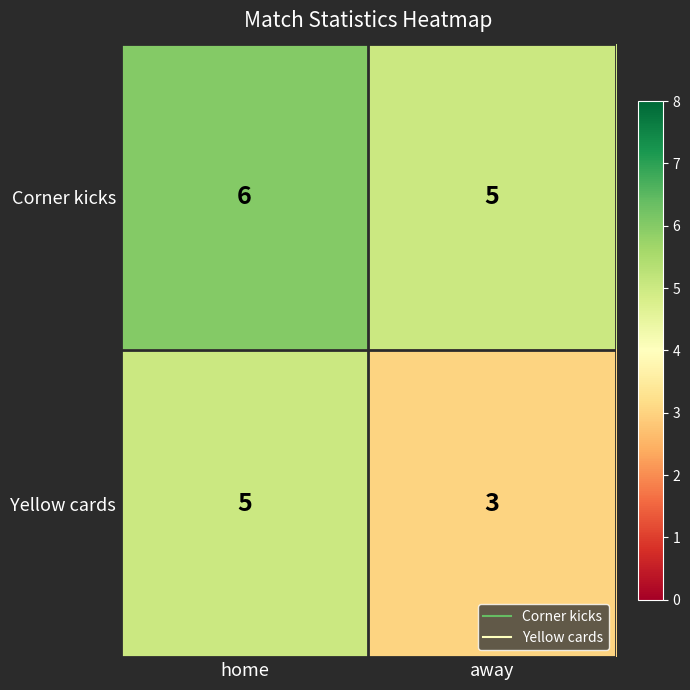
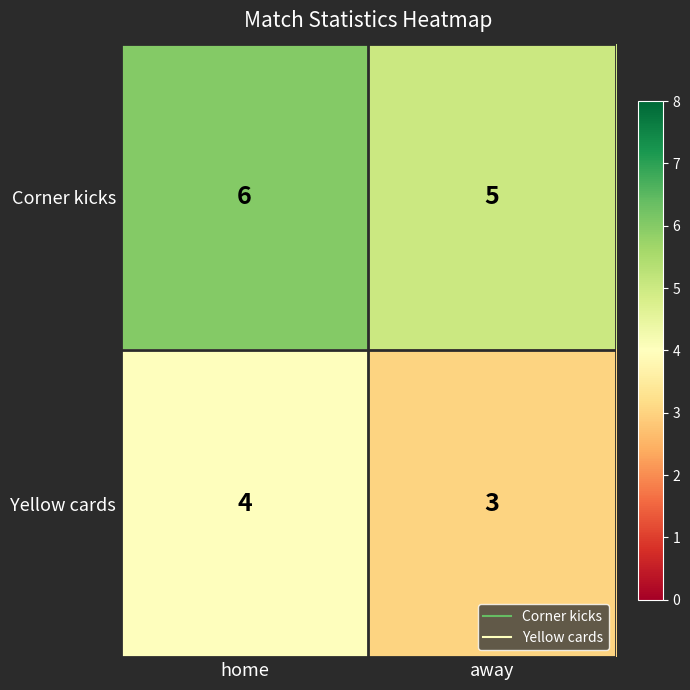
  {
    "Corner kicks": {
      "home": 6,
      "away": 5
    },
    "Yellow cards": {
-     "home": 5,
+     "home": 4,
      "away": 3
    }
  }
